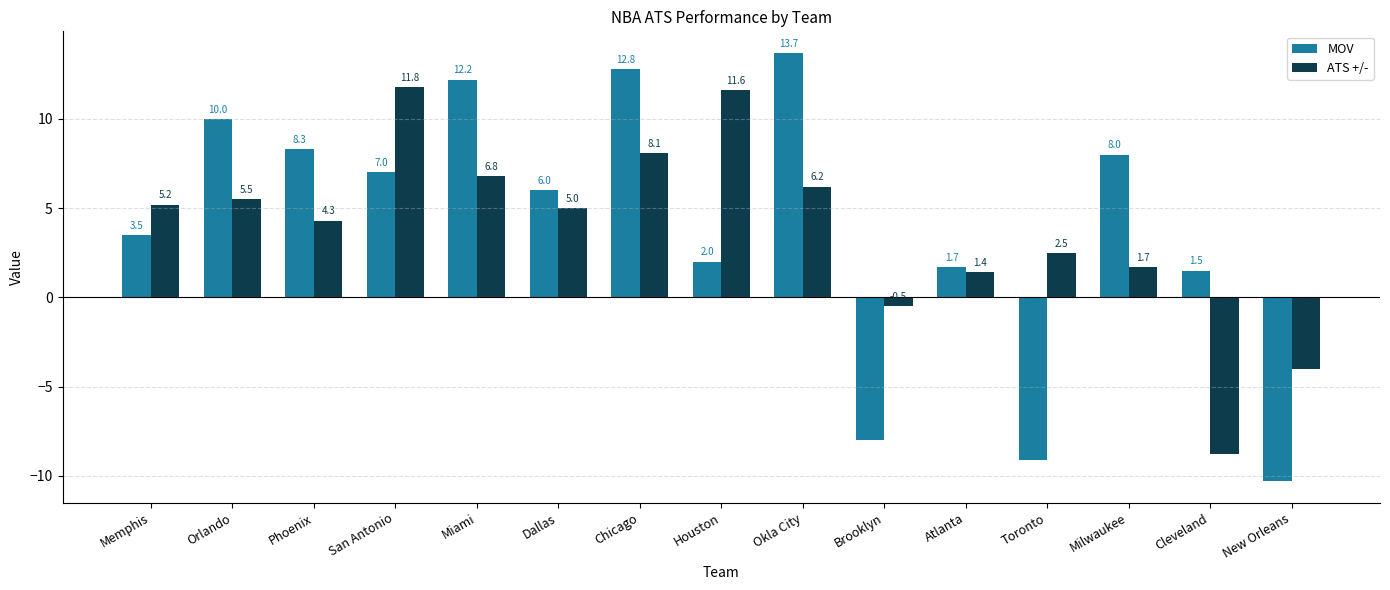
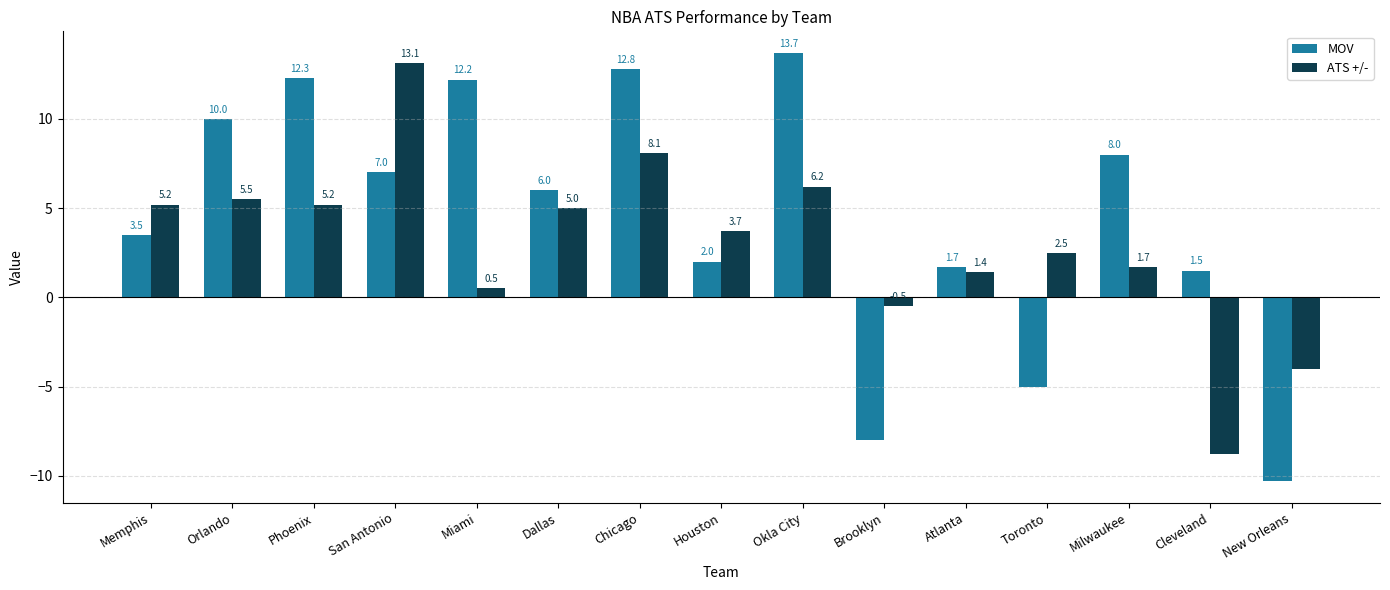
  {
    "MOV": {
      "Memphis": 3.5,
      "Orlando": 10.0,
-     "Phoenix": 8.3,
+     "Phoenix": 12.3,
      "San Antonio": 7.0,
      "Miami": 12.2,
      "Dallas": 6.0,
      "Chicago": 12.8,
      "Houston": 2.0,
      "Okla City": 13.7,
      "Atlanta": 1.7,
-     "Toronto": -9.1,
+     "Toronto": -5.0,
      "Milwaukee": 8.0,
      "Cleveland": 1.5
    },
    "ATS +/-": {
      "Memphis": 5.2,
      "Orlando": 5.5,
-     "Phoenix": 4.3,
-     "San Antonio": 11.8,
-     "Miami": 6.8,
+     "Phoenix": 5.2,
+     "San Antonio": 13.1,
+     "Miami": 0.5,
      "Dallas": 5.0,
      "Chicago": 8.1,
-     "Houston": 11.6,
+     "Houston": 3.7,
      "Okla City": 6.2,
      "Brooklyn": -0.5,
      "Atlanta": 1.4,
      "Toronto": 2.5,
      "Milwaukee": 1.7
    }
  }
